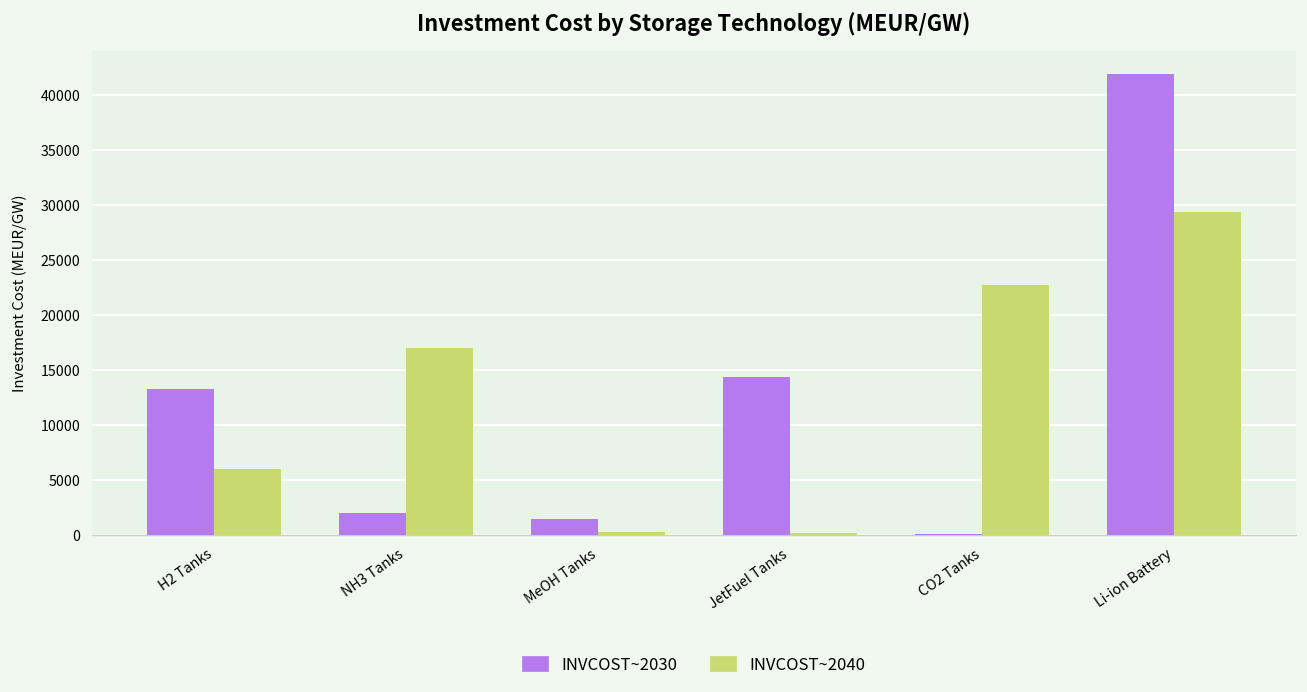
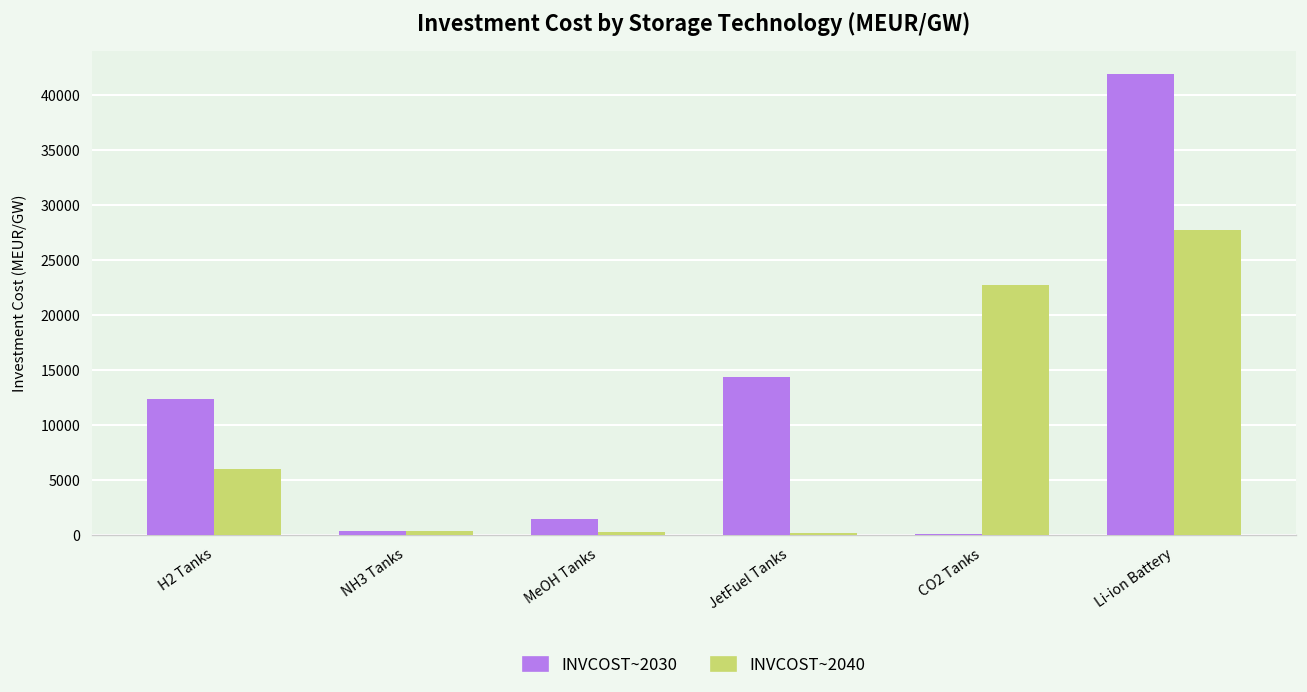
  {
    "INVCOST~2030": {
-     "H2 Tanks": 13000,
-     "NH3 Tanks": 2000,
+     "H2 Tanks": 12000,
+     "NH3 Tanks": 0,
      "MeOH Tanks": 1000,
      "JetFuel Tanks": 14000,
      "Li-ion Battery": 42000
    },
    "INVCOST~2040": {
      "H2 Tanks": 6000,
-     "NH3 Tanks": 17000,
+     "NH3 Tanks": 0,
      "CO2 Tanks": 23000,
-     "Li-ion Battery": 29000
+     "Li-ion Battery": 28000
    }
  }
